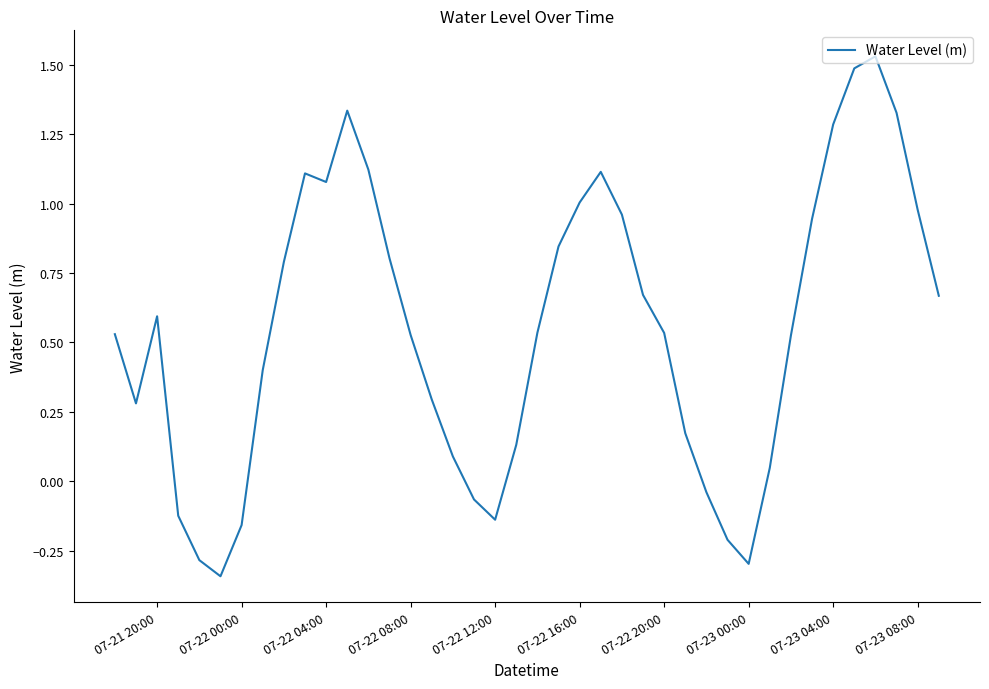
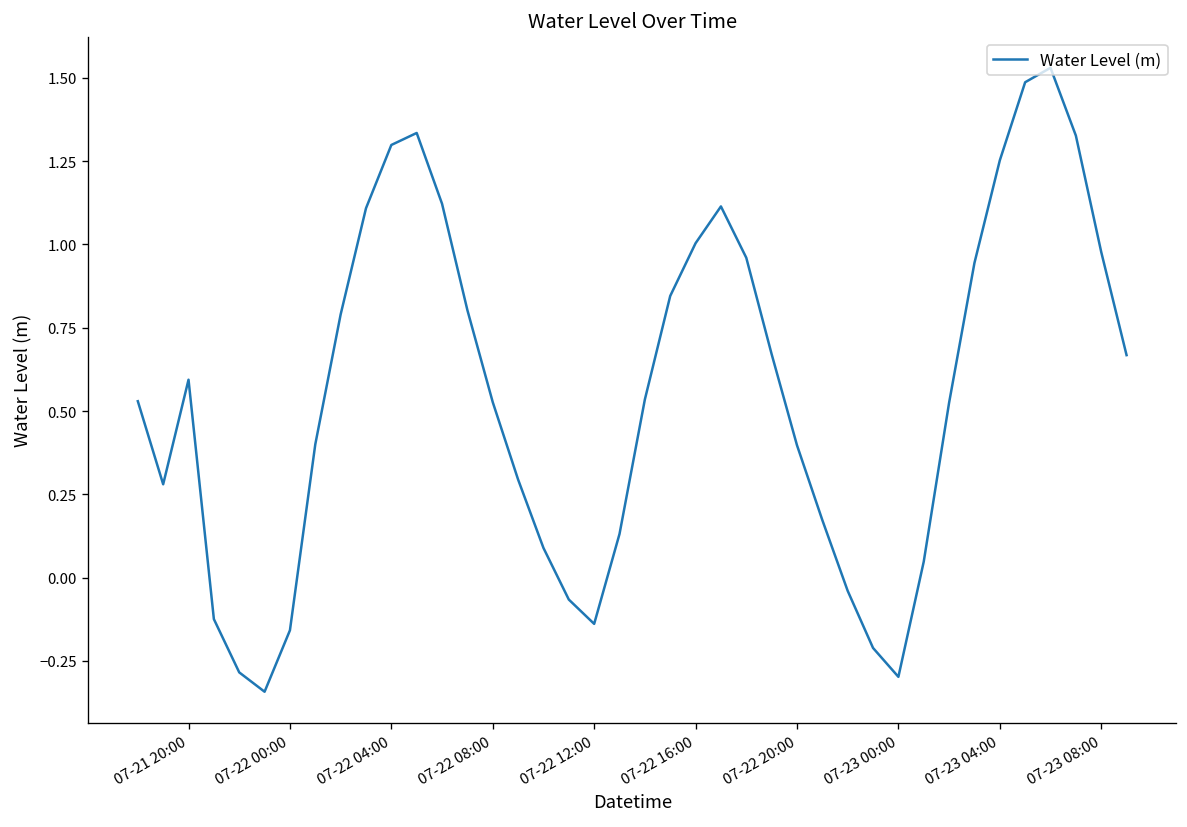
  {
    "07-21 20:00": 0.59,
    "07-22 00:00": -0.16,
-   "07-22 04:00": 1.08,
+   "07-22 04:00": 1.30,
    "07-22 08:00": 0.53,
    "07-22 12:00": -0.14,
    "07-22 16:00": 1.00,
-   "07-22 20:00": 0.53,
+   "07-22 20:00": 0.40,
    "07-23 00:00": -0.30,
-   "07-23 04:00": 1.28,
+   "07-23 04:00": 1.25,
    "07-23 08:00": 0.98
  }
